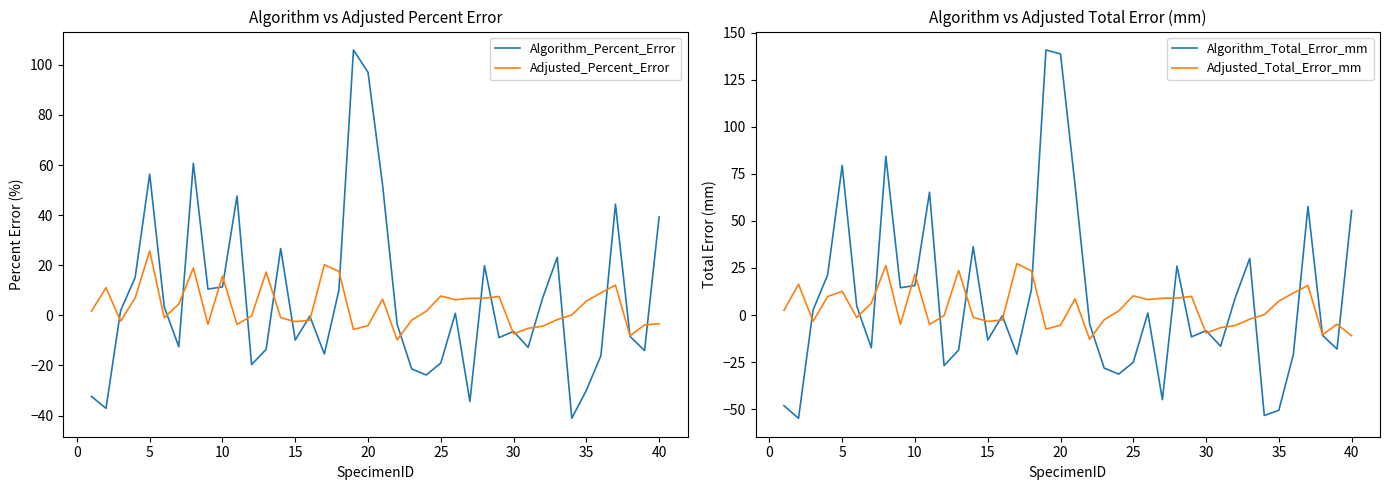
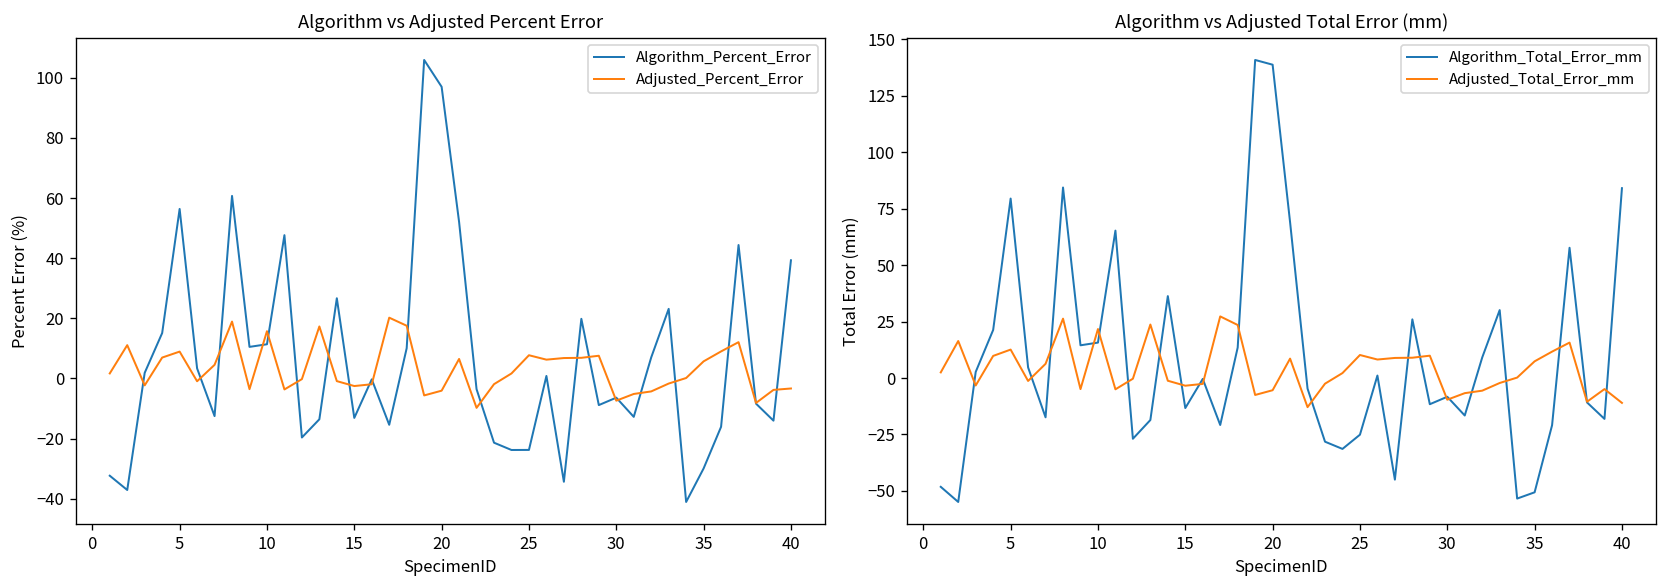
  {
    "Algorithm vs Adjusted Percent Error": {
      "Algorithm_Percent_Error": {
        "5": 56,
        "10": 11,
-       "15": -10,
+       "15": -13,
        "20": 97,
-       "25": -19,
+       "25": -24,
        "35": -30,
        "40": 39
      },
      "Adjusted_Percent_Error": {
-       "5": 26,
+       "5": 9,
        "10": 16,
        "15": -3,
        "20": -4,
        "25": 8,
        "35": 6,
        "40": -3
      }
    },
    "Algorithm vs Adjusted Total Error (mm)": {
      "Algorithm_Total_Error_mm": {
        "5": 80,
        "10": 16,
        "15": -13,
        "20": 139,
        "25": -25,
        "35": -51,
-       "40": 56
+       "40": 84
      },
      "Adjusted_Total_Error_mm": {
        "5": 13,
        "10": 22,
        "15": -3,
        "20": -5,
        "25": 10,
        "35": 7,
        "40": -11
      }
    }
  }
